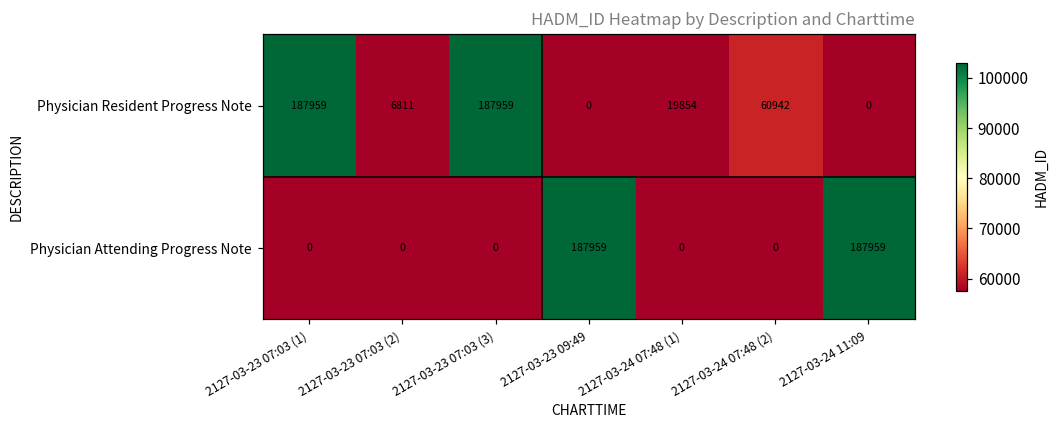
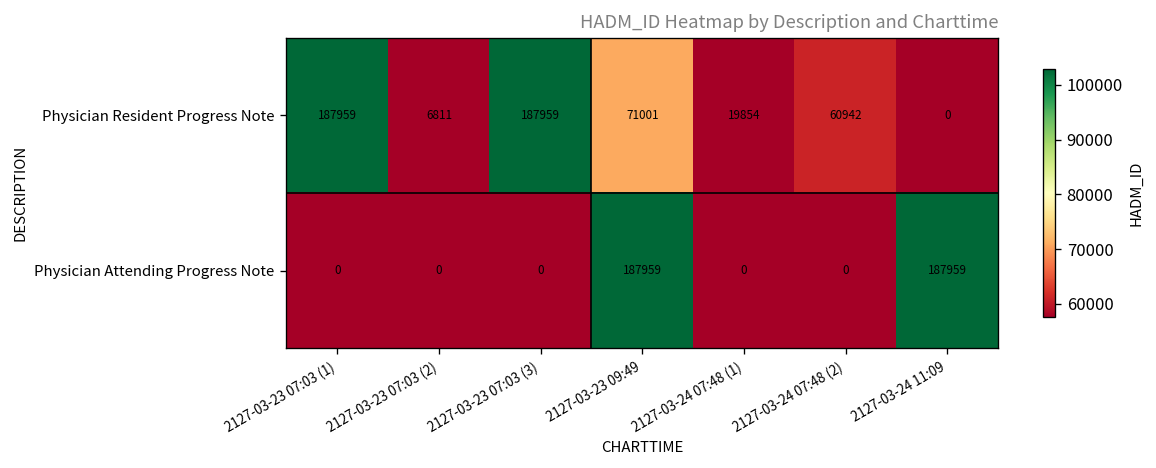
  {
    "Physician Resident Progress Note": {
      "2127-03-23 07:03 (1)": 187959,
      "2127-03-23 07:03 (2)": 6811,
      "2127-03-23 07:03 (3)": 187959,
-     "2127-03-23 09:49": 0,
+     "2127-03-23 09:49": 71001,
      "2127-03-24 07:48 (1)": 19854,
      "2127-03-24 07:48 (2)": 60942,
      "2127-03-24 11:09": 0
    },
    "Physician Attending Progress Note": {
      "2127-03-23 07:03 (1)": 0,
      "2127-03-23 07:03 (2)": 0,
      "2127-03-23 07:03 (3)": 0,
      "2127-03-23 09:49": 187959,
      "2127-03-24 07:48 (1)": 0,
      "2127-03-24 07:48 (2)": 0,
      "2127-03-24 11:09": 187959
    }
  }
